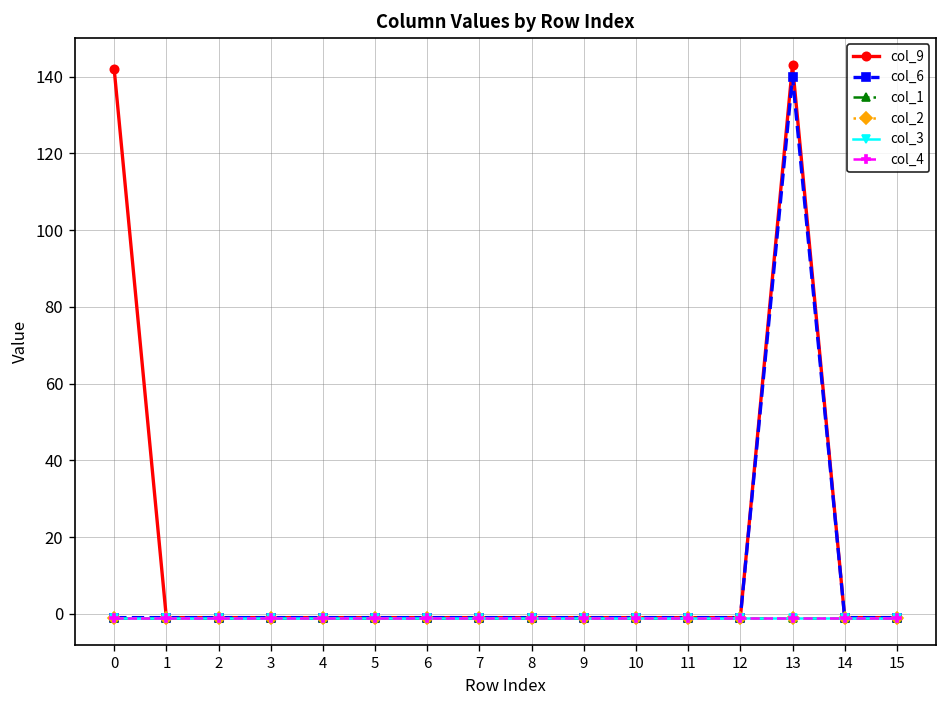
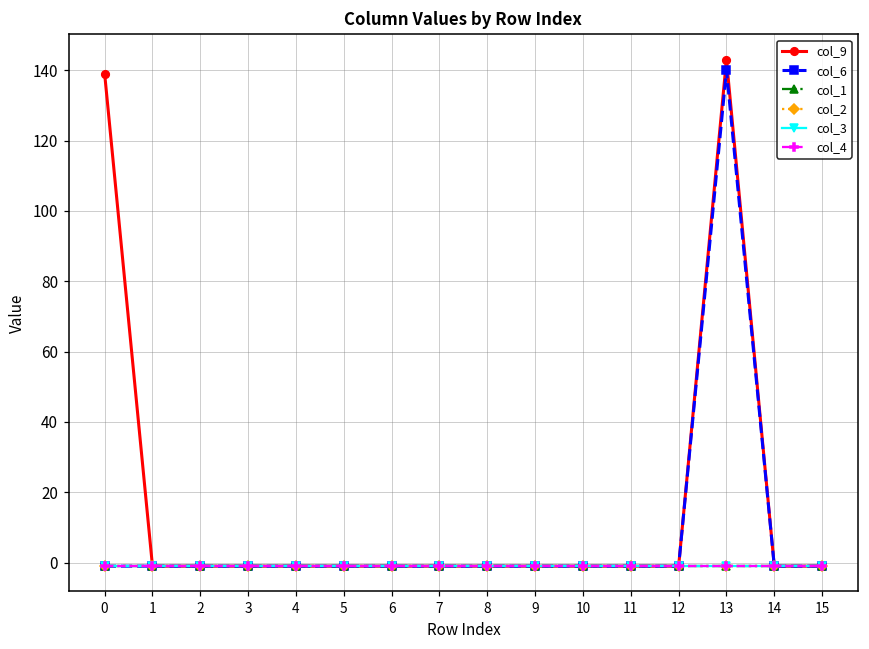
  {
    "col_9": {
-     "0": 142,
+     "0": 139,
      "13": 143
    },
    "col_6": {
      "13": 140
    },
    "col_4": {
      "13": -1
    }
  }
